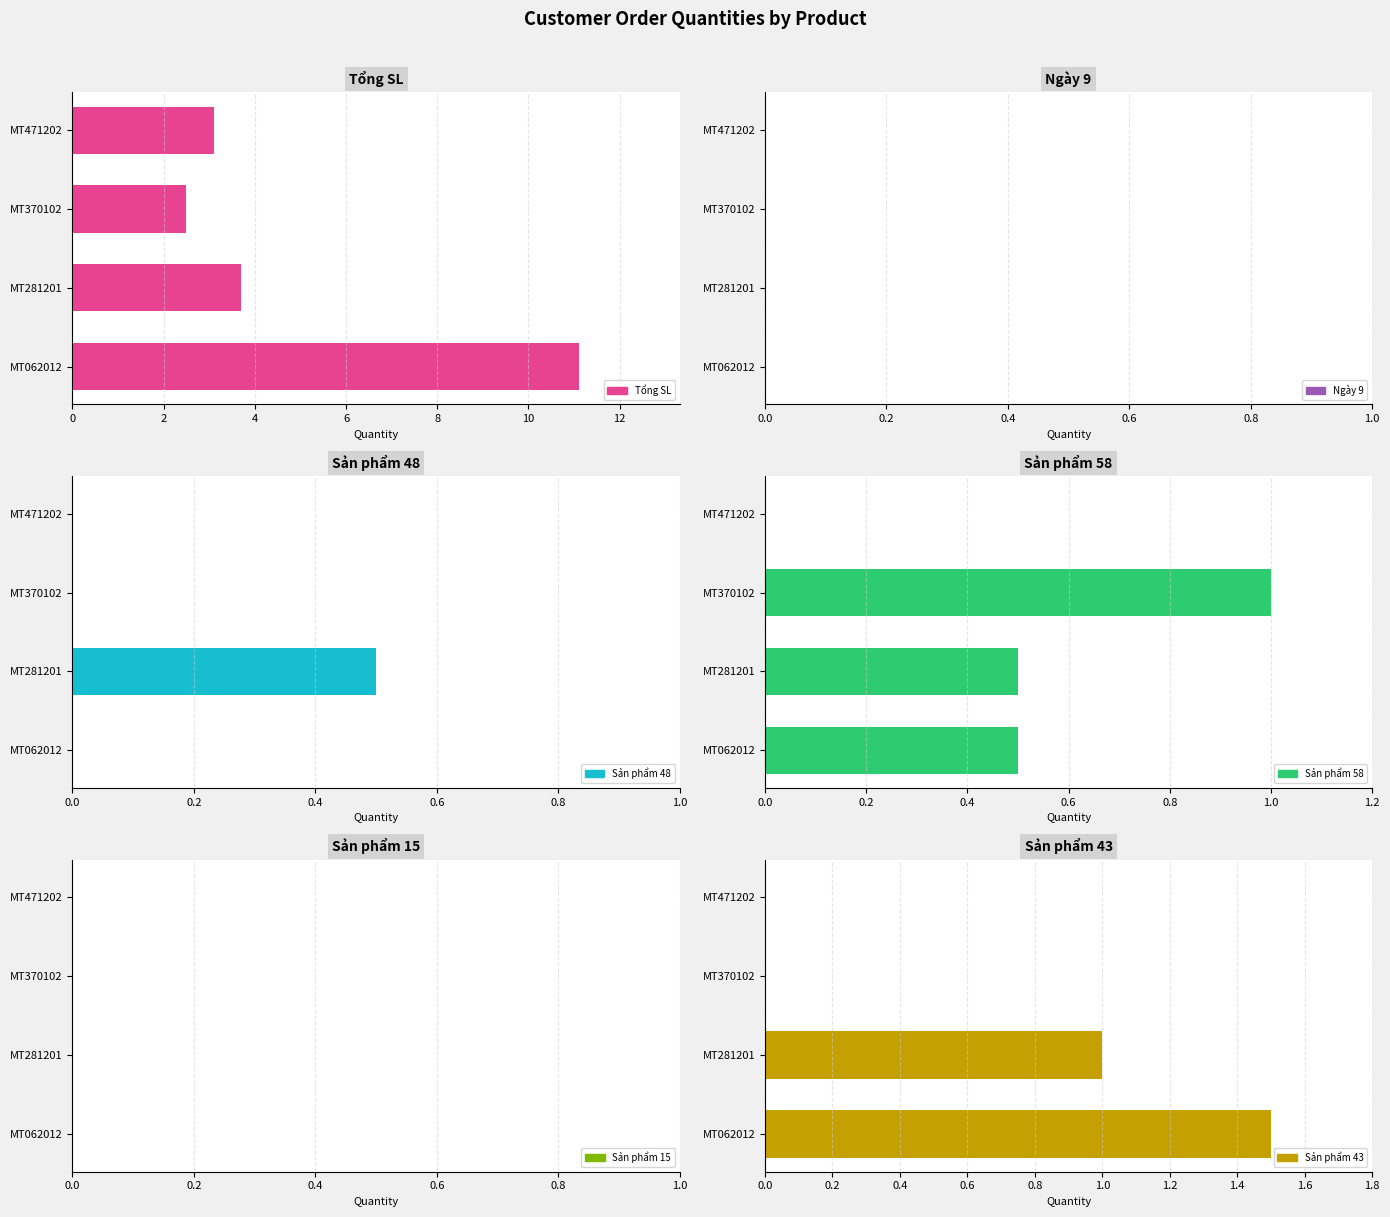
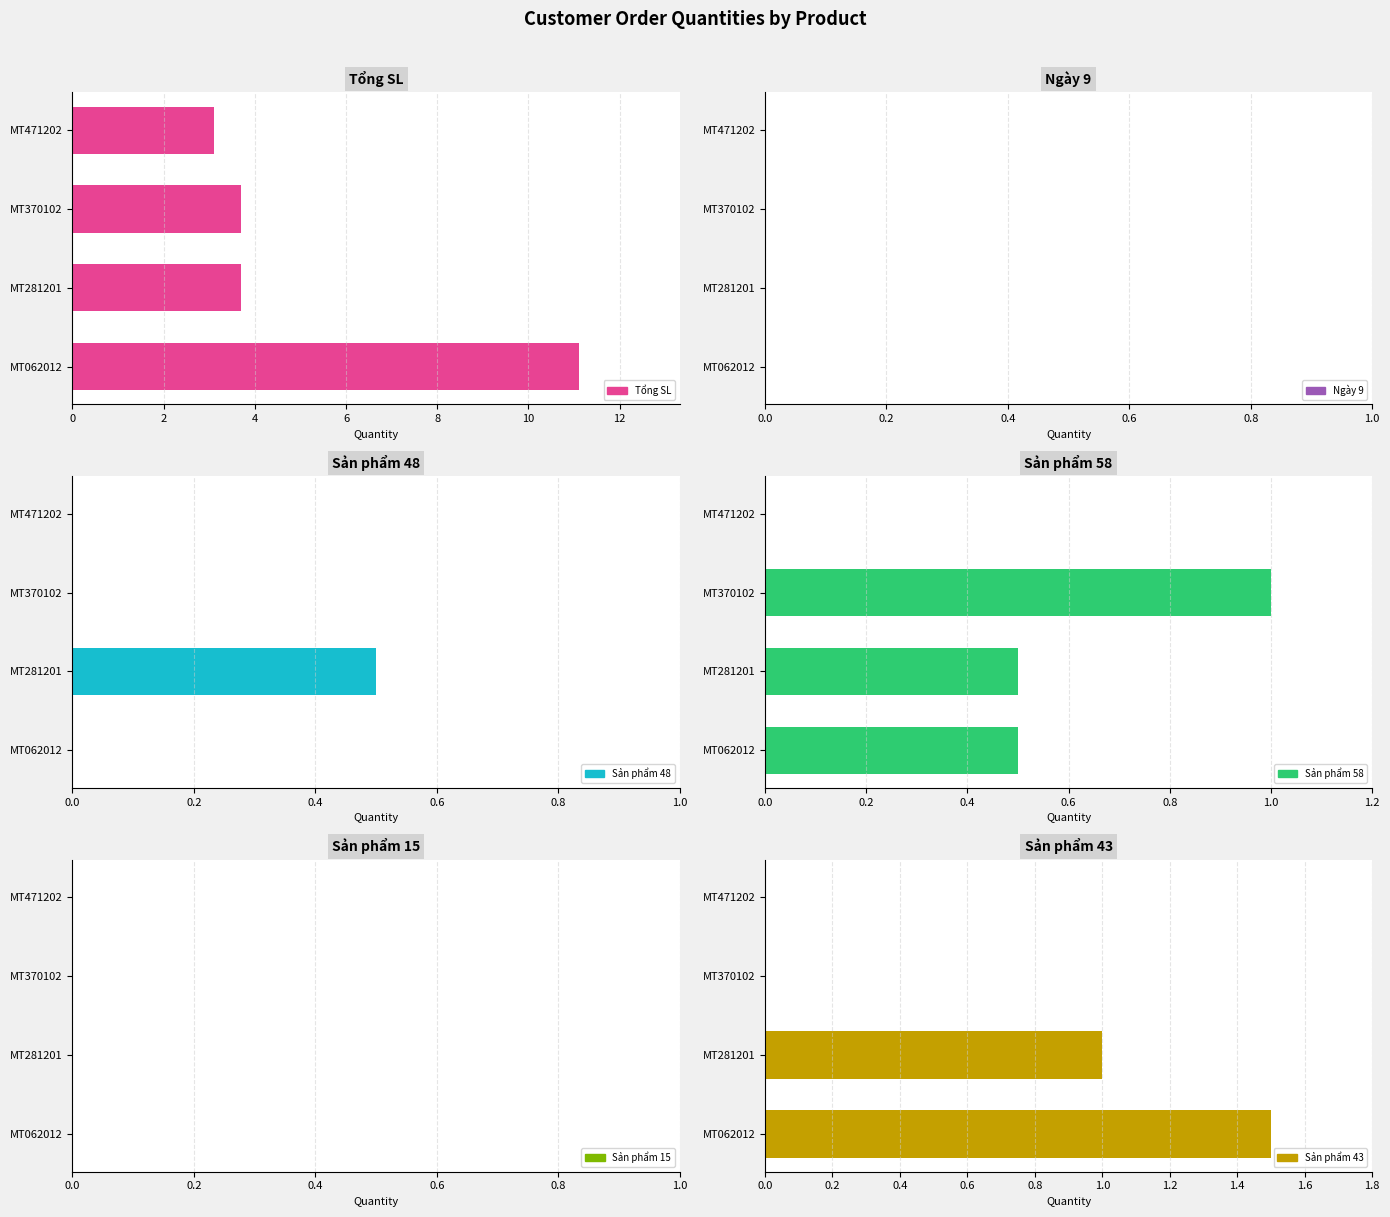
  {
    "Tổng SL": {
      "MT471202": 3.1,
-     "MT370102": 2.5,
+     "MT370102": 3.7,
      "MT281201": 3.7,
      "MT062012": 11.1
    },
    "Ngày 9": {
      "MT471202": 0.00,
      "MT370102": 0.00,
      "MT281201": 0.00,
      "MT062012": 0.00
    },
    "Sản phẩm 48": {
      "MT471202": 0.00,
      "MT370102": 0.00,
      "MT281201": 0.50,
      "MT062012": 0.00
    },
    "Sản phẩm 58": {
      "MT471202": 0.00,
      "MT370102": 1.00,
      "MT281201": 0.50,
      "MT062012": 0.50
    },
    "Sản phẩm 15": {
      "MT471202": 0.00,
      "MT370102": 0.00,
      "MT281201": 0.00,
      "MT062012": 0.00
    },
    "Sản phẩm 43": {
      "MT471202": 0.00,
      "MT370102": 0.00,
      "MT281201": 1.00,
      "MT062012": 1.50
    }
  }
